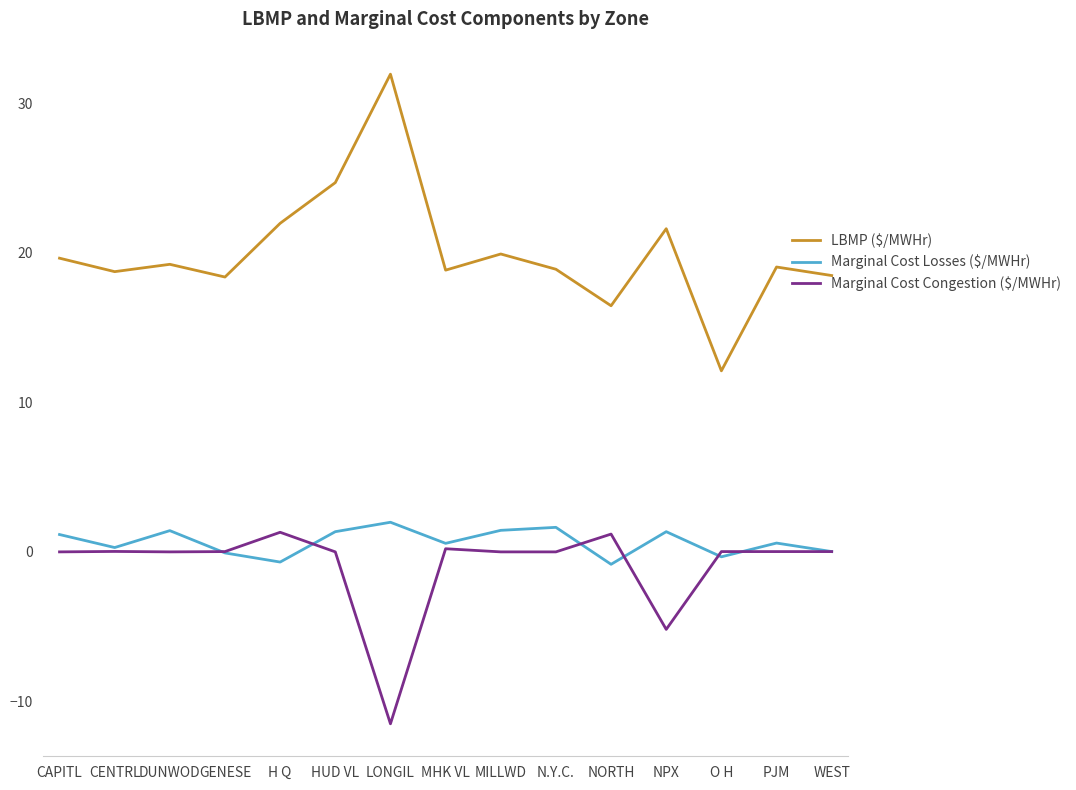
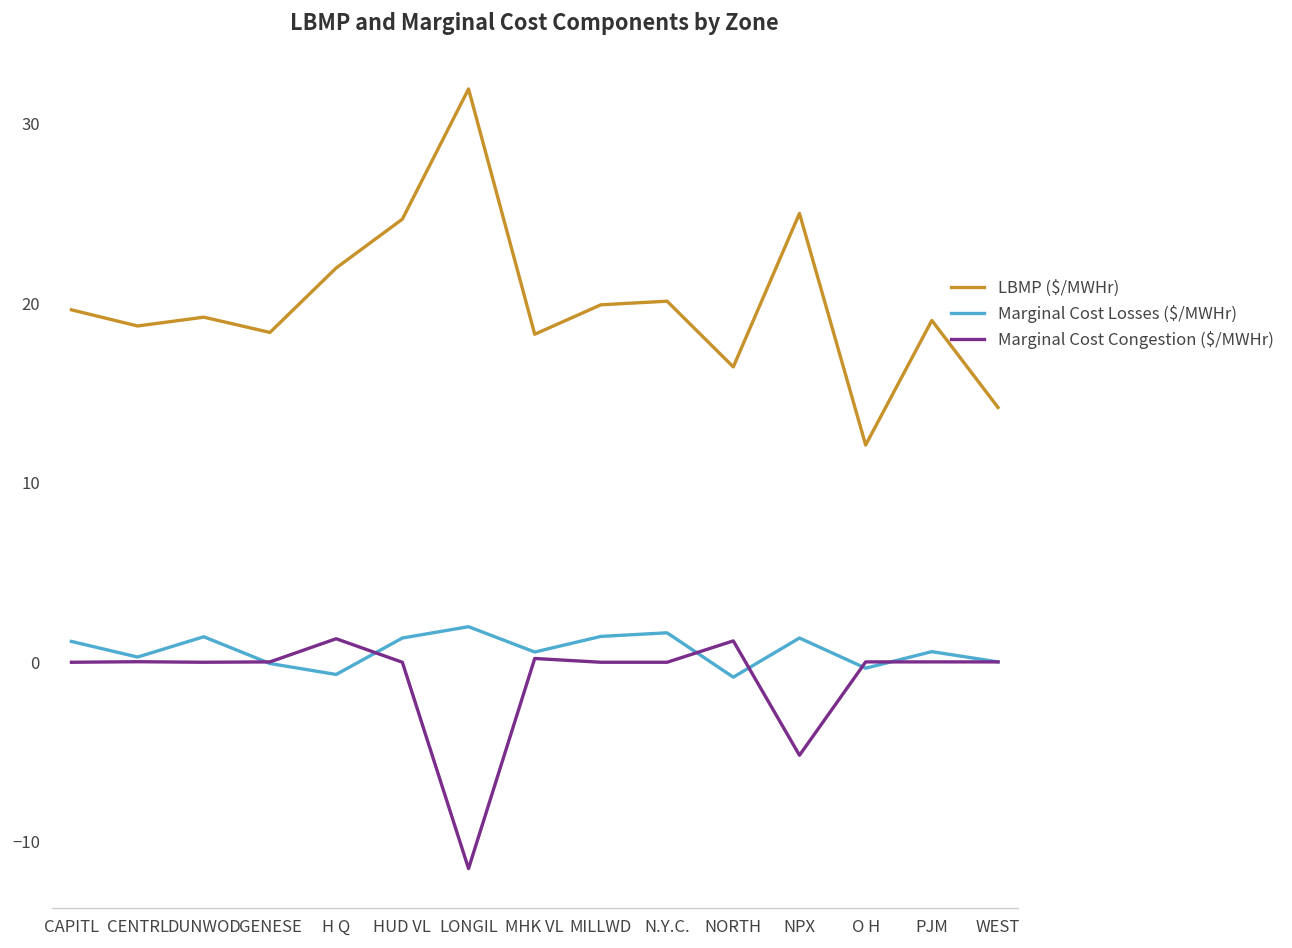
  {
    "LBMP ($/MWHr)": {
      "CAPITL": 19.6,
      "CENTRL": 18.7,
      "DUNWOD": 19.2,
      "GENESE": 18.4,
      "H Q": 22.0,
      "HUD VL": 24.7,
      "LONGIL": 31.9,
-     "MHK VL": 18.8,
+     "MHK VL": 18.3,
      "MILLWD": 19.9,
-     "N.Y.C.": 18.9,
+     "N.Y.C.": 20.1,
      "NORTH": 16.5,
-     "NPX": 21.6,
+     "NPX": 25.0,
      "O H": 12.1,
      "PJM": 19.0,
-     "WEST": 18.5
+     "WEST": 14.2
    },
    "Marginal Cost Losses ($/MWHr)": {
      "CAPITL": 1.2,
      "CENTRL": 0.3,
      "DUNWOD": 1.4,
      "H Q": -0.7,
      "HUD VL": 1.4,
      "LONGIL": 2.0,
      "MHK VL": 0.6,
      "MILLWD": 1.4,
      "N.Y.C.": 1.6,
      "NORTH": -0.8,
      "NPX": 1.4,
      "O H": -0.3,
      "PJM": 0.6
    },
    "Marginal Cost Congestion ($/MWHr)": {
      "CAPITL": 0.0,
      "CENTRL": 0.0,
      "DUNWOD": 0.0,
      "H Q": 1.3,
      "HUD VL": 0.0,
      "LONGIL": -11.5,
      "MHK VL": 0.2,
      "MILLWD": 0.0,
      "N.Y.C.": 0.0,
      "NORTH": 1.2,
      "NPX": -5.2,
      "O H": 0.0,
      "PJM": 0.0
    }
  }
